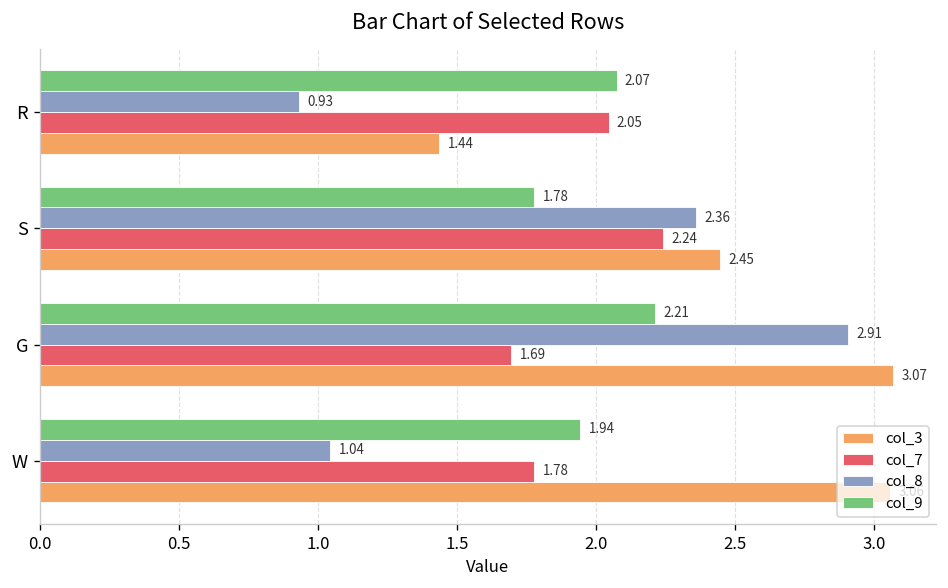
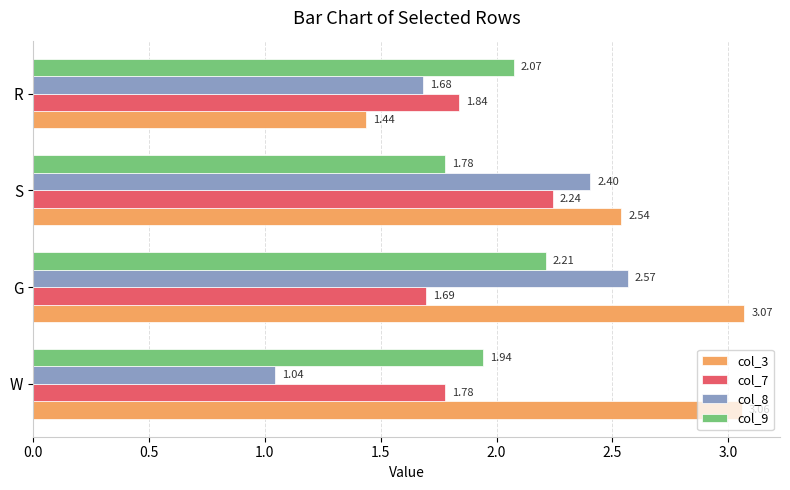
  {
    "col_3": {
      "R": 1.44,
-     "S": 2.45,
+     "S": 2.54,
      "G": 3.07
    },
    "col_7": {
-     "R": 2.05,
+     "R": 1.84,
      "S": 2.24,
      "G": 1.69,
      "W": 1.78
    },
    "col_8": {
-     "R": 0.93,
-     "S": 2.36,
-     "G": 2.91,
+     "R": 1.68,
+     "S": 2.40,
+     "G": 2.57,
      "W": 1.04
    },
    "col_9": {
      "R": 2.07,
      "S": 1.78,
      "G": 2.21,
      "W": 1.94
    }
  }
